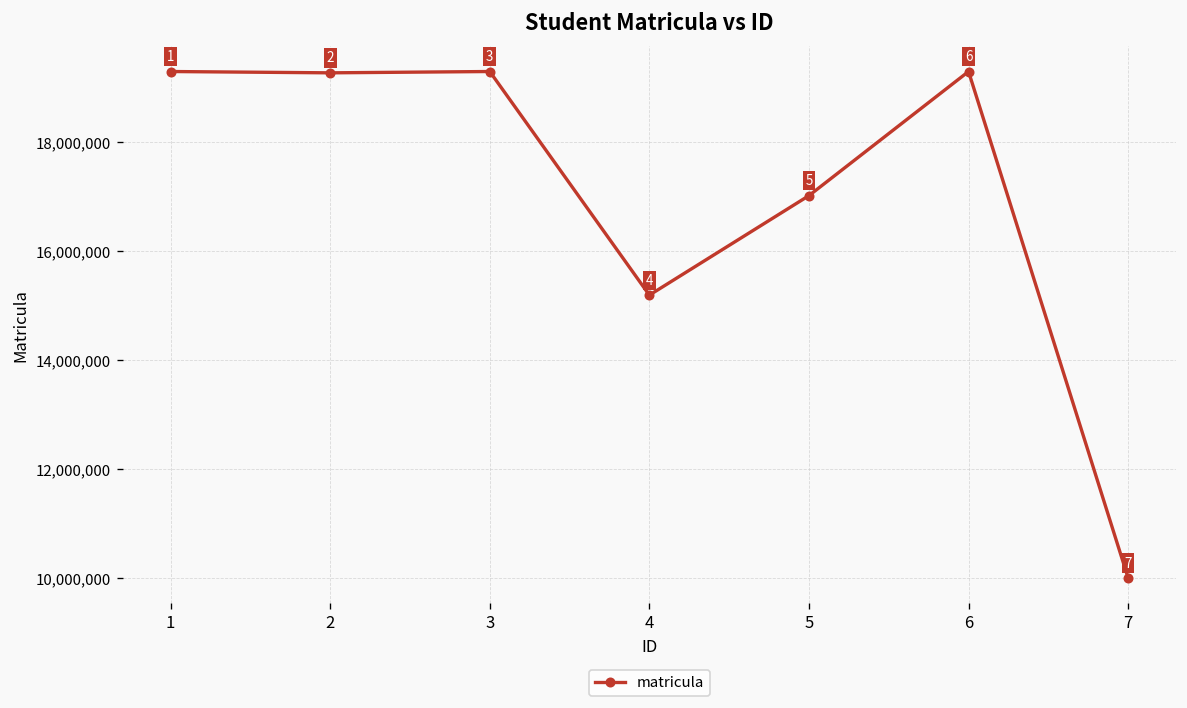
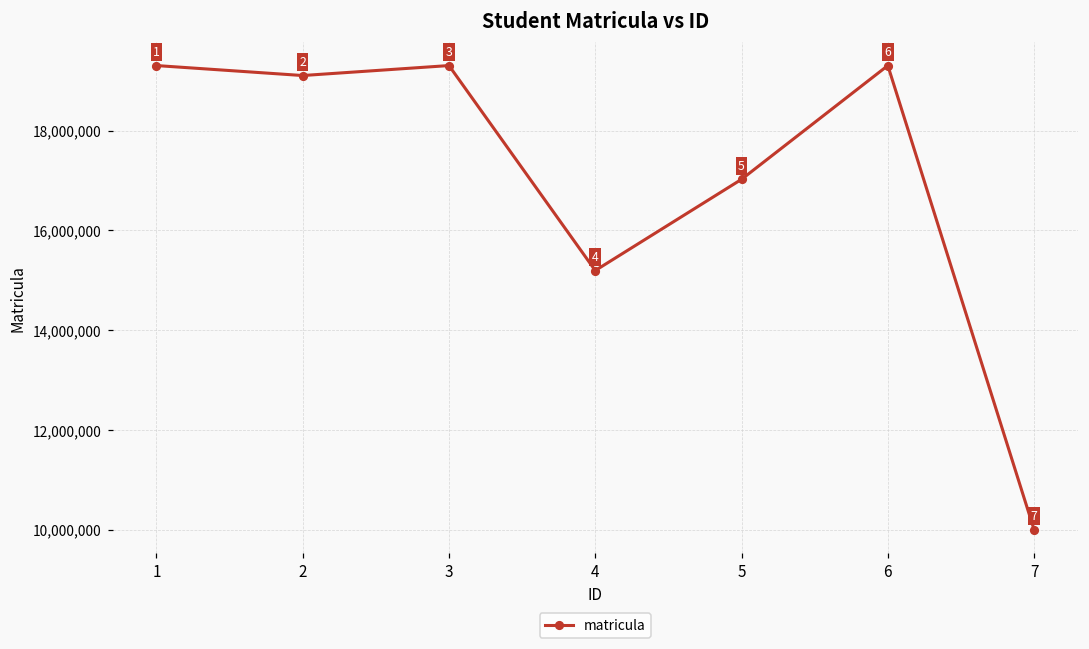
  {
-   "2": "19,300,000"
+   "2": "19,100,000"
  }
